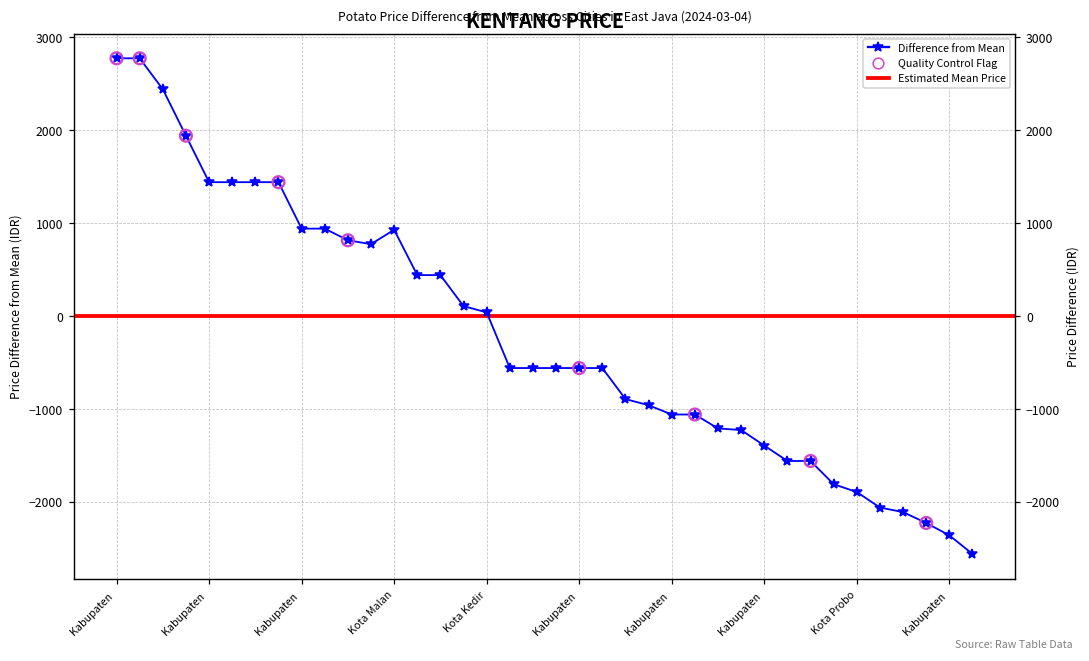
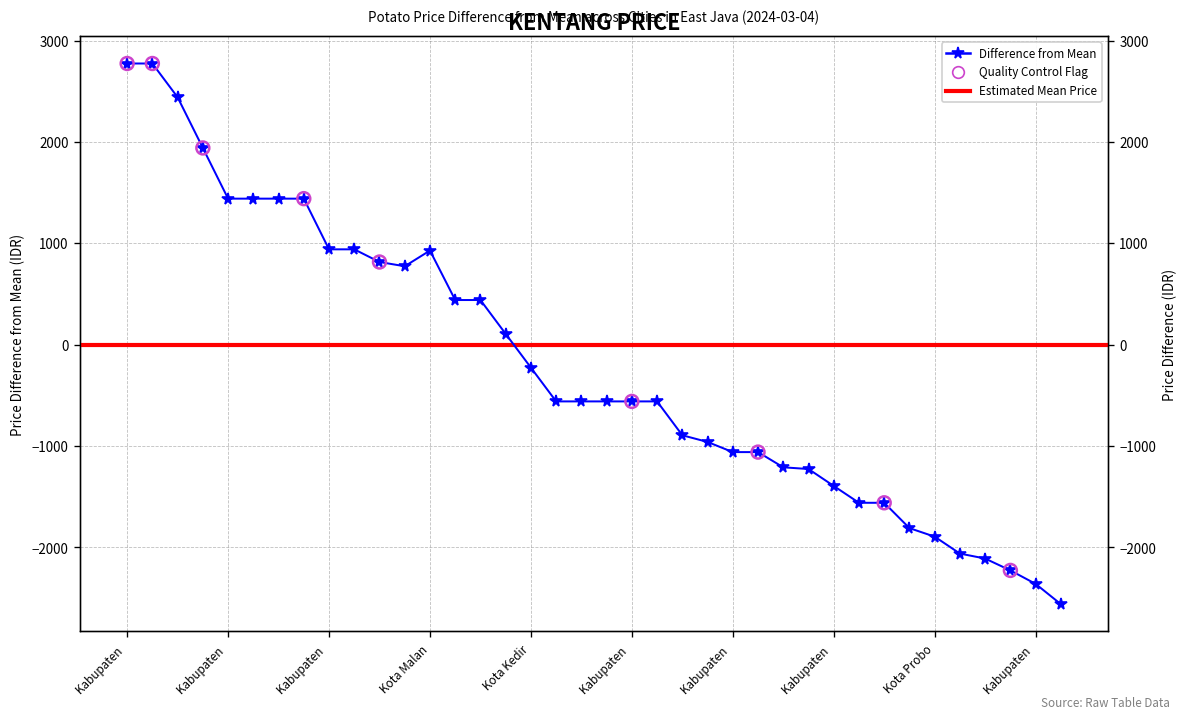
  {
    "Difference from Mean": {
      "Kota Malan": 900,
-     "Kota Kedir": 0,
+     "Kota Kedir": -200,
      "Kota Probo": -1900
    }
  }
